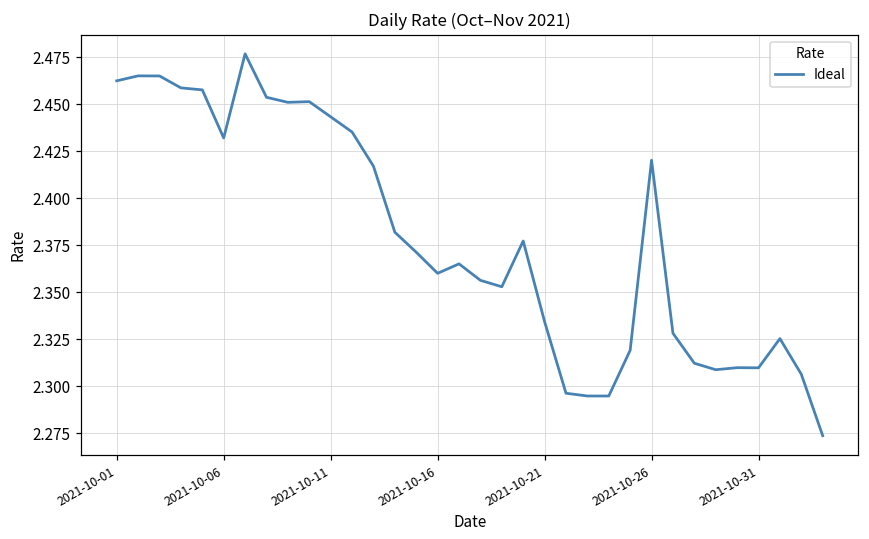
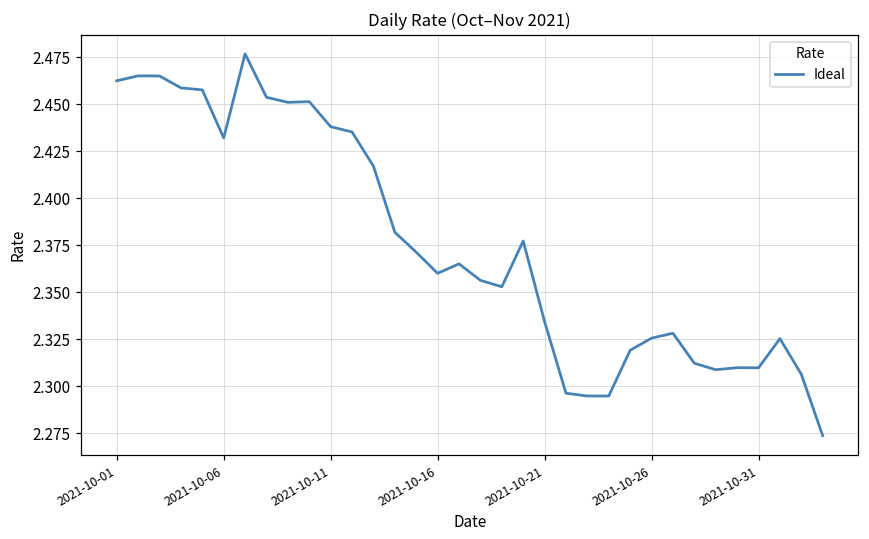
  {
    "2021-10-01": 2.463,
    "2021-10-06": 2.432,
-   "2021-10-11": 2.443,
+   "2021-10-11": 2.438,
    "2021-10-16": 2.360,
    "2021-10-21": 2.334,
-   "2021-10-26": 2.420,
+   "2021-10-26": 2.326,
    "2021-10-31": 2.310
  }
